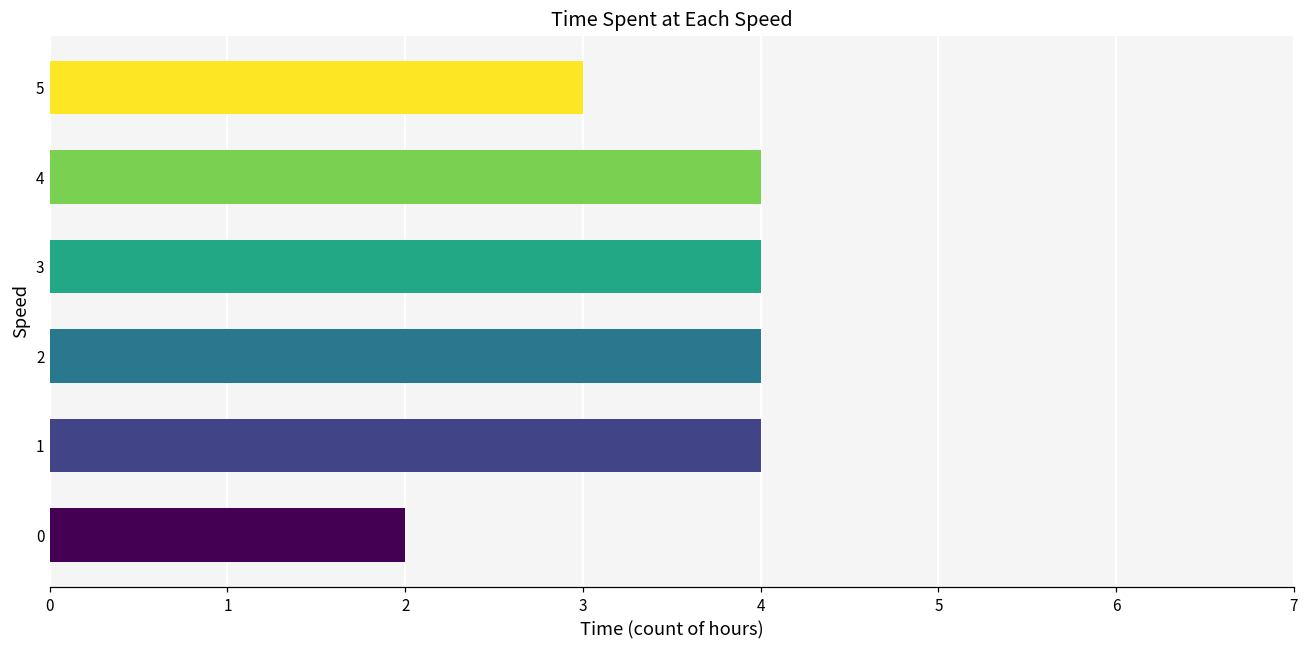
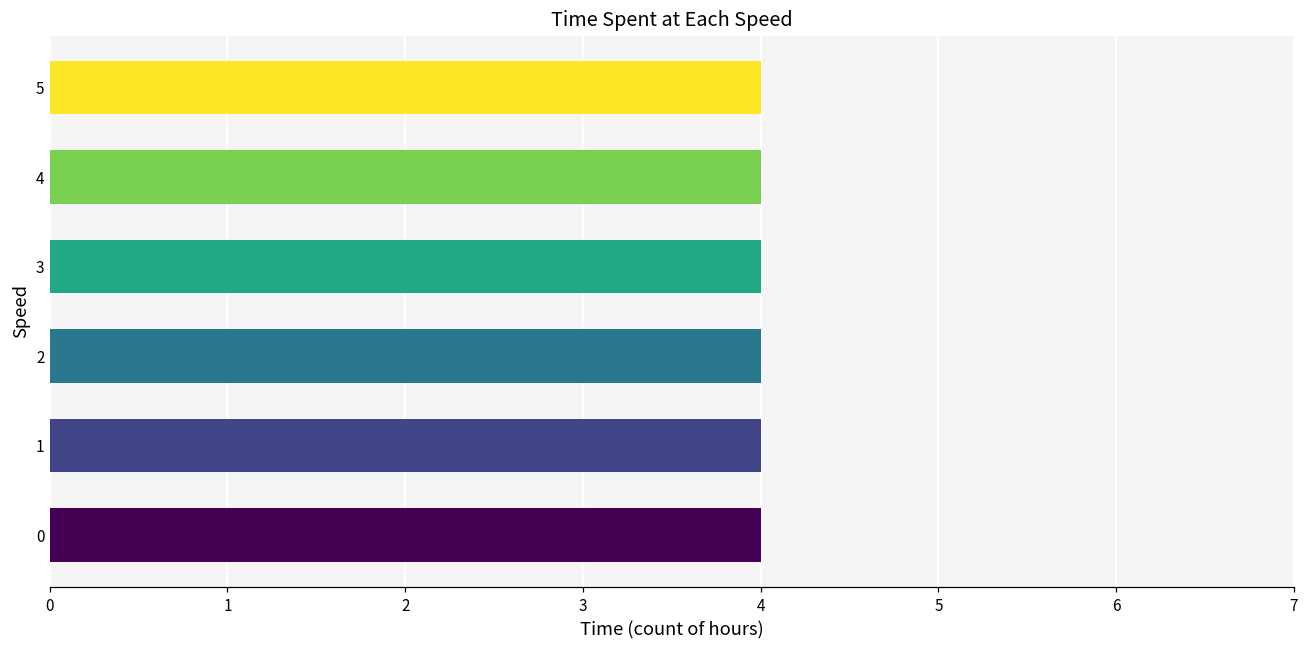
  {
-   "5": 3,
+   "5": 4,
    "4": 4,
    "3": 4,
    "2": 4,
    "1": 4,
-   "0": 2
+   "0": 4
  }
